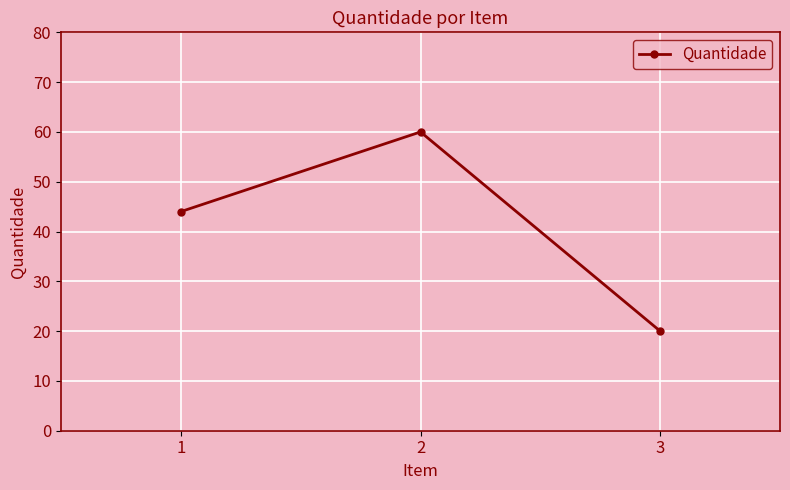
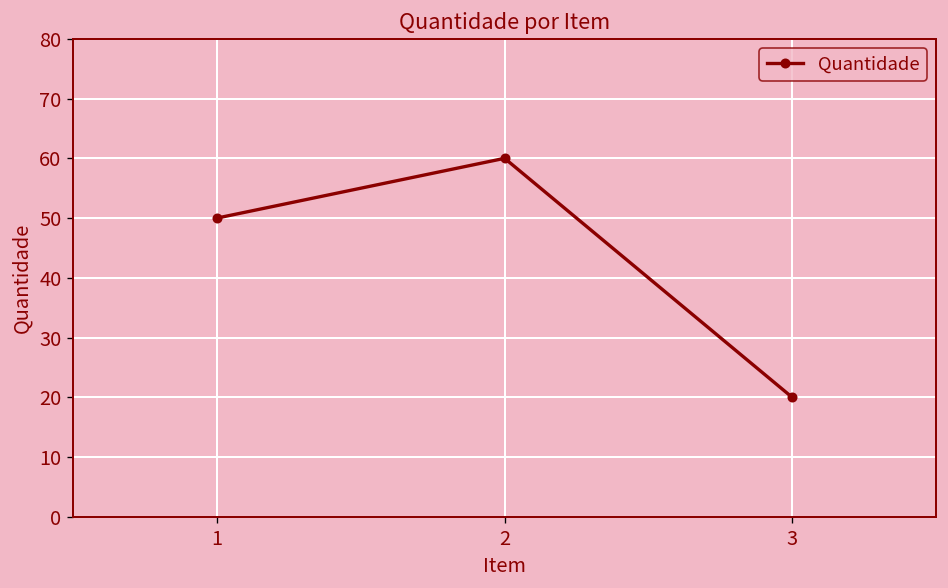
  {
-   "1": 44,
+   "1": 50,
    "2": 60,
    "3": 20
  }
